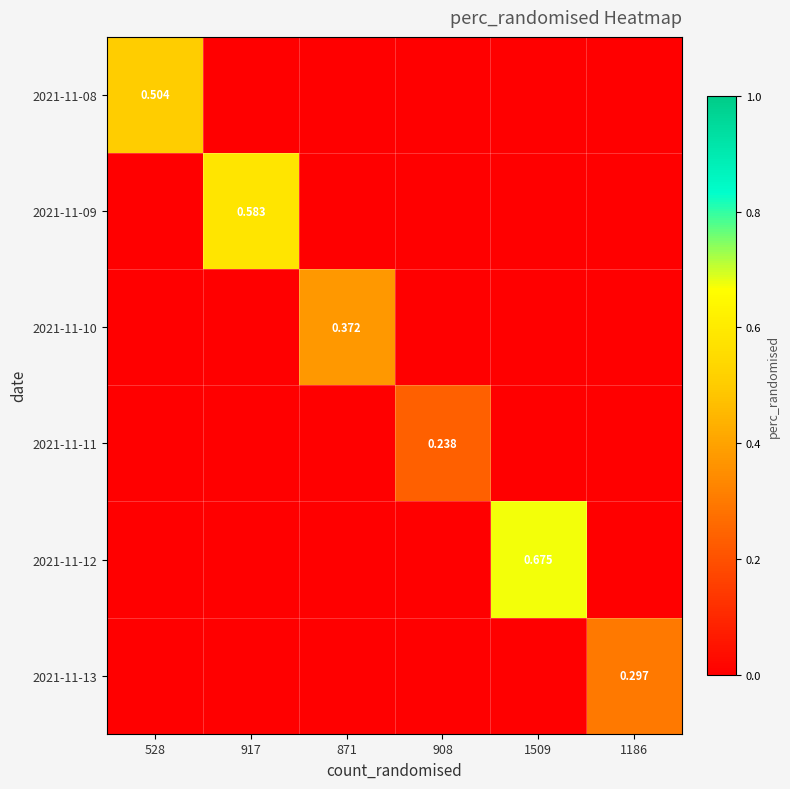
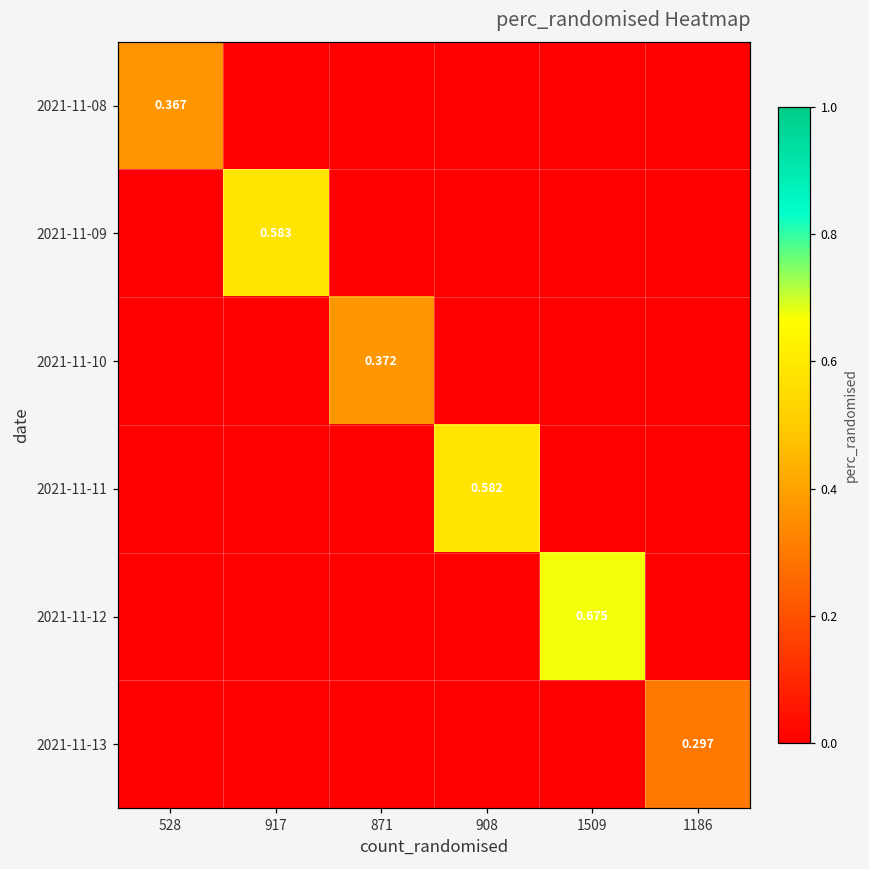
  {
    "2021-11-08": {
-     "528": 0.504
+     "528": 0.367
    },
    "2021-11-09": {
      "917": 0.583
    },
    "2021-11-10": {
      "871": 0.372
    },
    "2021-11-11": {
-     "908": 0.238
+     "908": 0.582
    },
    "2021-11-12": {
      "1509": 0.675
    },
    "2021-11-13": {
      "1186": 0.297
    }
  }
